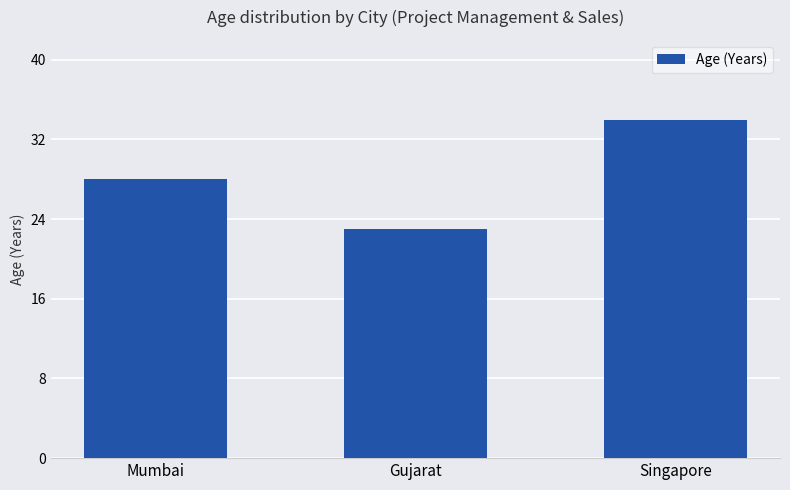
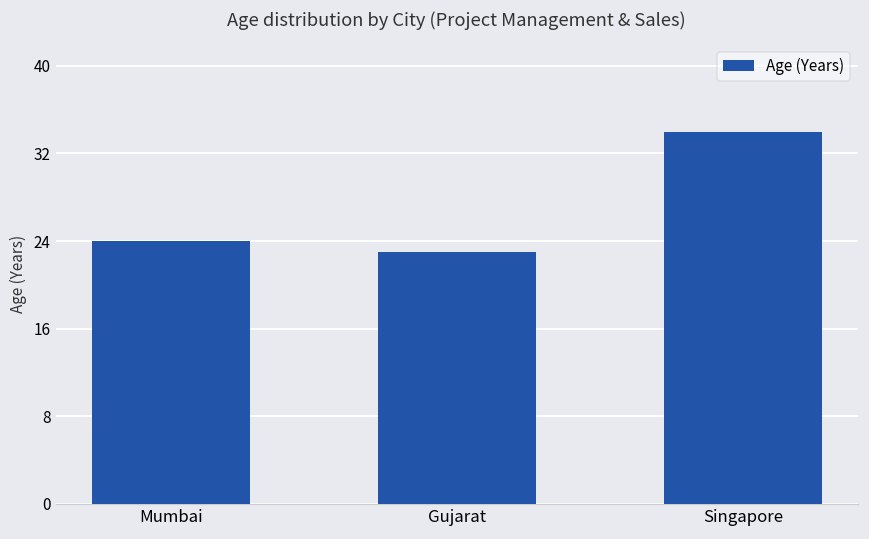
  {
-   "Mumbai": 28,
+   "Mumbai": 24,
    "Gujarat": 23,
    "Singapore": 34
  }
